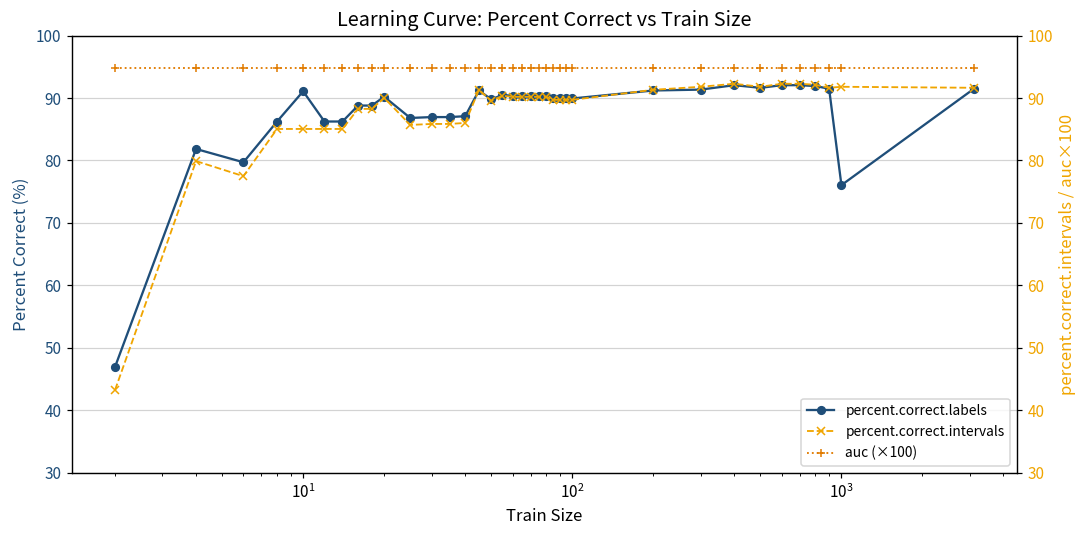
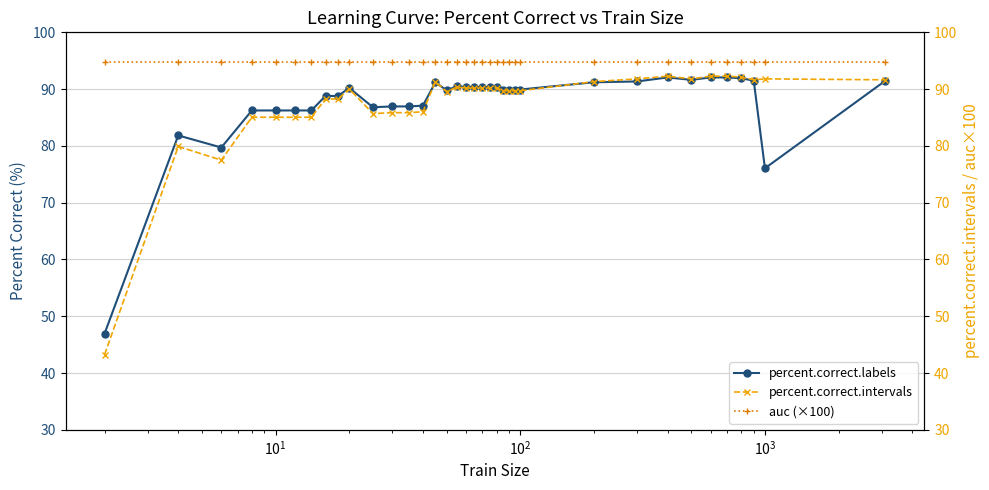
  {
    "percent.correct.labels": {
-     "10^1": 91,
+     "10^1": 86,
      "10^2": 90,
      "10^3": 76
    }
  }
